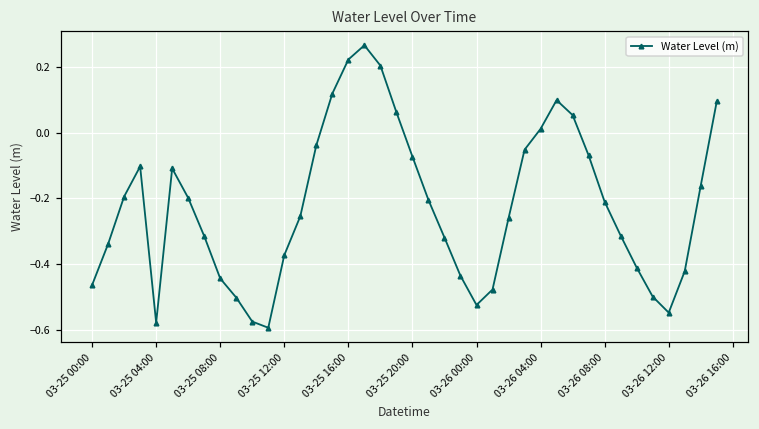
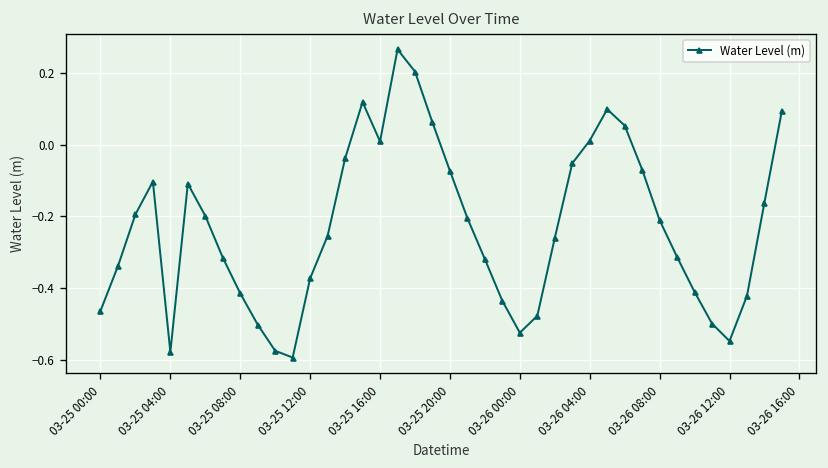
  {
    "03-25 00:00": -0.46,
    "03-25 04:00": -0.58,
-   "03-25 08:00": -0.44,
+   "03-25 08:00": -0.41,
    "03-25 12:00": -0.37,
-   "03-25 16:00": 0.22,
+   "03-25 16:00": 0.01,
    "03-25 20:00": -0.07,
    "03-26 00:00": -0.52,
    "03-26 04:00": 0.01,
    "03-26 08:00": -0.21,
    "03-26 12:00": -0.55
  }
